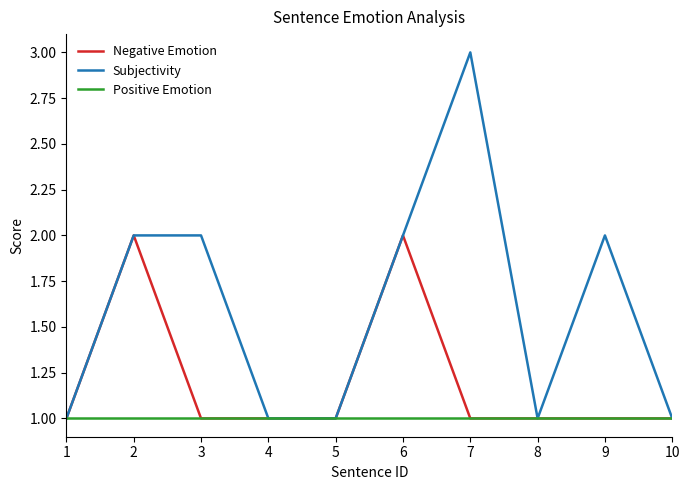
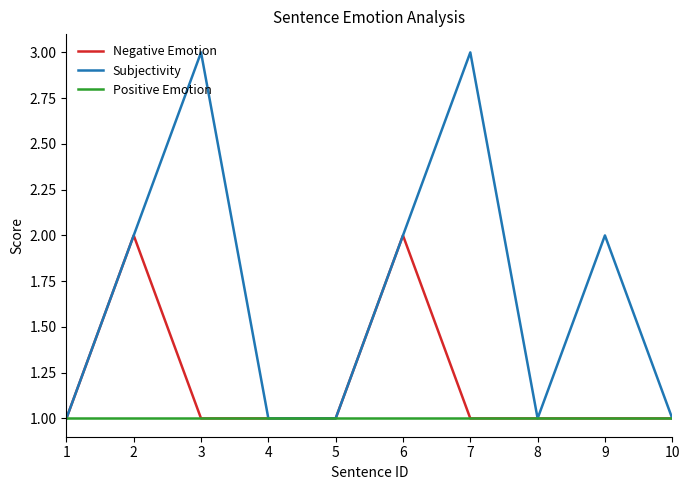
  {
    "Subjectivity": {
-     "3": 2,
+     "3": 3,
      "7": 3,
      "9": 2
    },
    "Positive Emotion": {
      "2": 1,
      "6": 1
    }
  }
